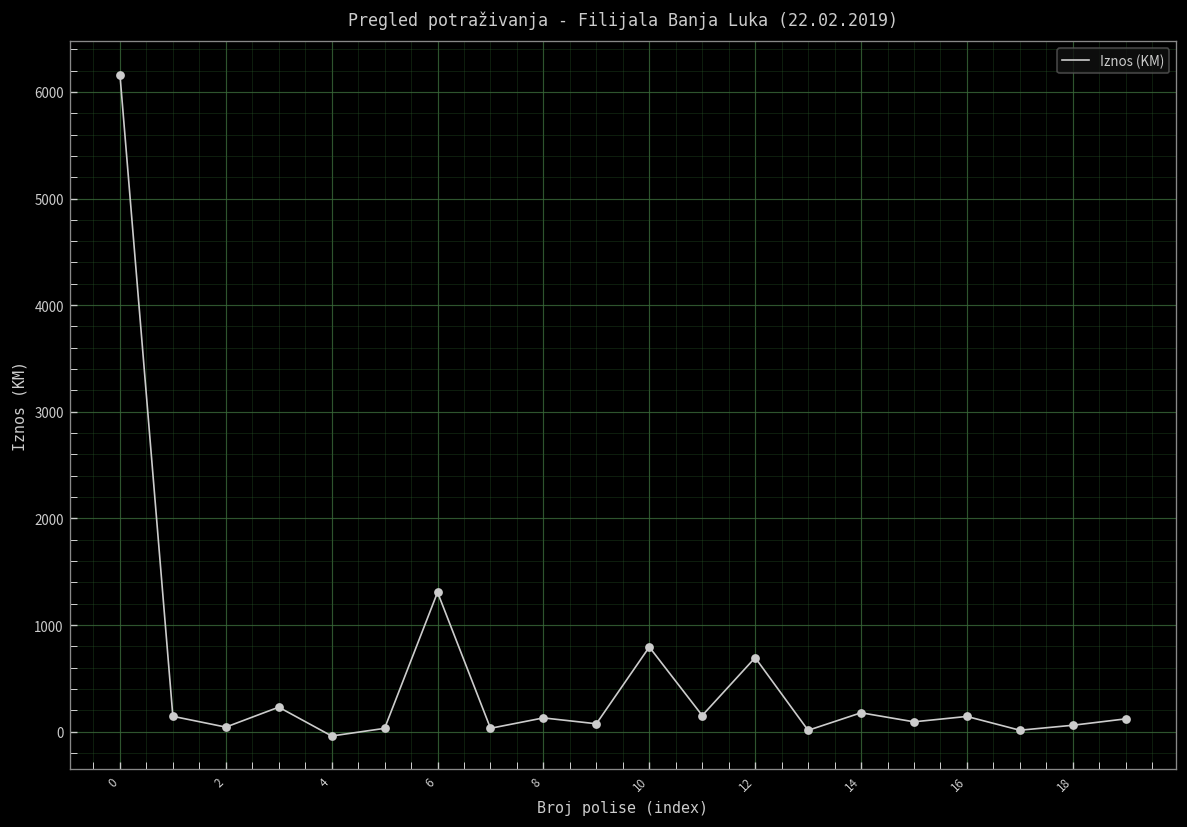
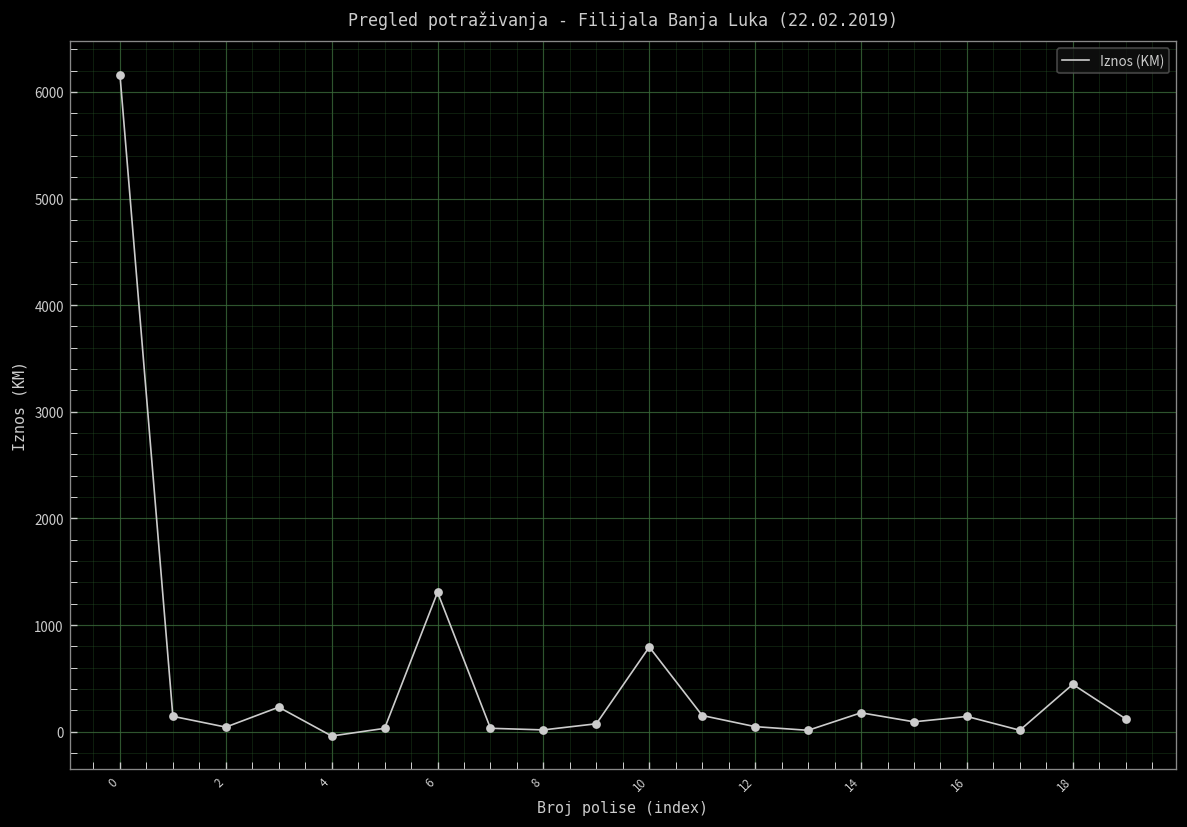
  {
    "0": 6200,
    "2": 0,
    "4": 0,
    "6": 1300,
-   "8": 100,
+   "8": 0,
    "10": 800,
-   "12": 700,
+   "12": 0,
    "14": 200,
    "16": 100,
-   "18": 100
+   "18": 400
  }
